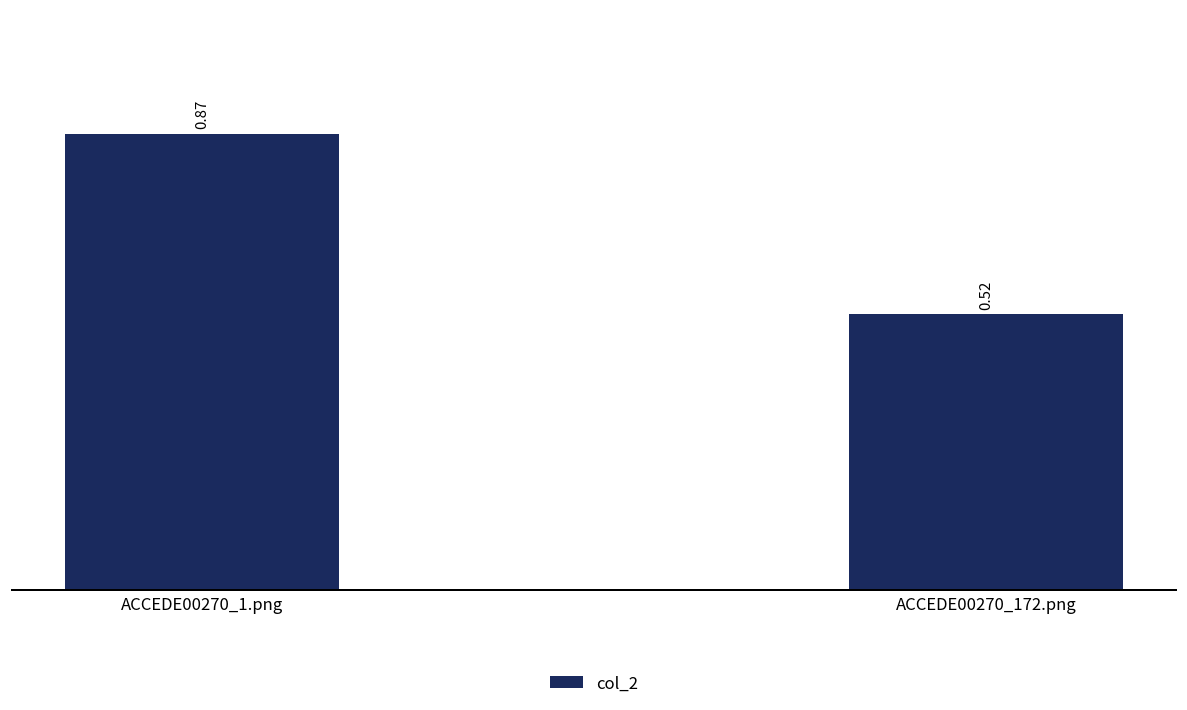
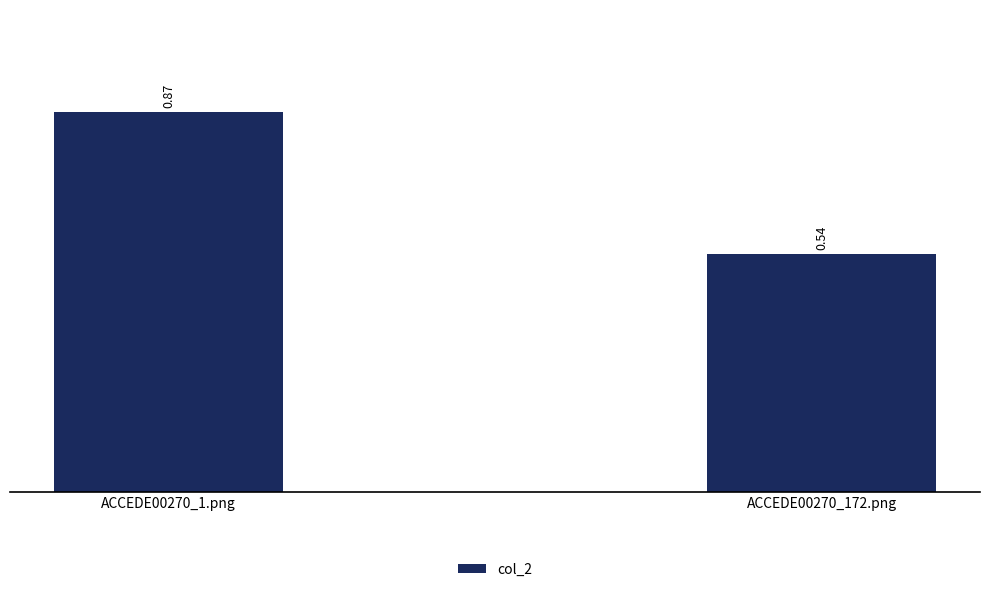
  {
    "ACCEDE00270_1.png": 0.87,
-   "ACCEDE00270_172.png": 0.52
+   "ACCEDE00270_172.png": 0.54
  }
